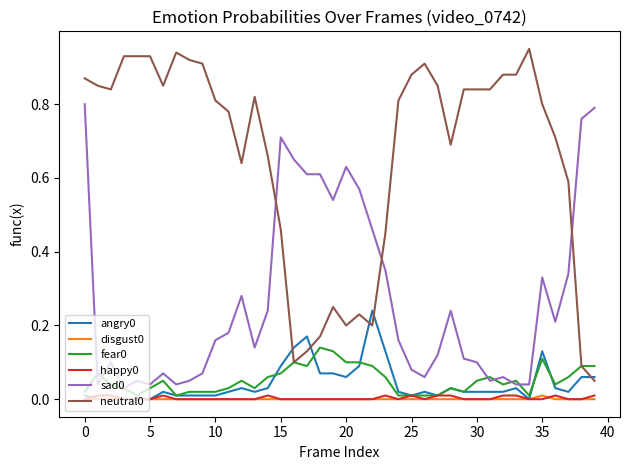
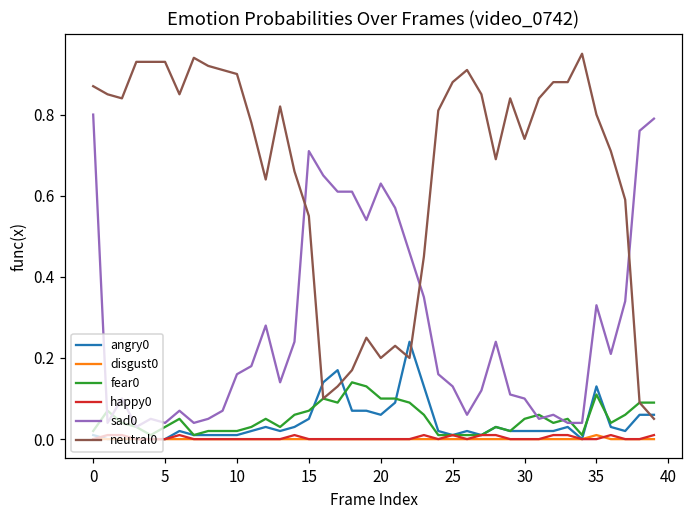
  {
    "angry0": {
      "10": 0.01,
-     "15": 0.09,
+     "15": 0.05,
      "20": 0.06,
      "30": 0.02,
      "35": 0.13
    },
    "disgust0": {
      "25": 0.00,
      "35": 0.01
    },
    "fear0": {
      "5": 0.03,
      "10": 0.02,
      "15": 0.07,
      "20": 0.10,
      "30": 0.05,
      "35": 0.11
    },
    "happy0": {
      "35": 0.00
    },
    "sad0": {
      "0": 0.80,
      "5": 0.04,
      "10": 0.16,
      "15": 0.71,
      "20": 0.63,
-     "25": 0.08,
+     "25": 0.13,
      "30": 0.10,
      "35": 0.33
    },
    "neutral0": {
      "0": 0.87,
      "5": 0.93,
-     "10": 0.81,
-     "15": 0.46,
+     "10": 0.90,
+     "15": 0.55,
      "20": 0.20,
      "25": 0.88,
-     "30": 0.84,
+     "30": 0.74,
      "35": 0.80
    }
  }
